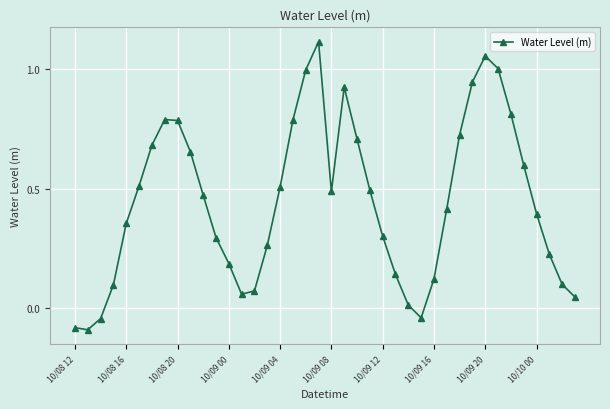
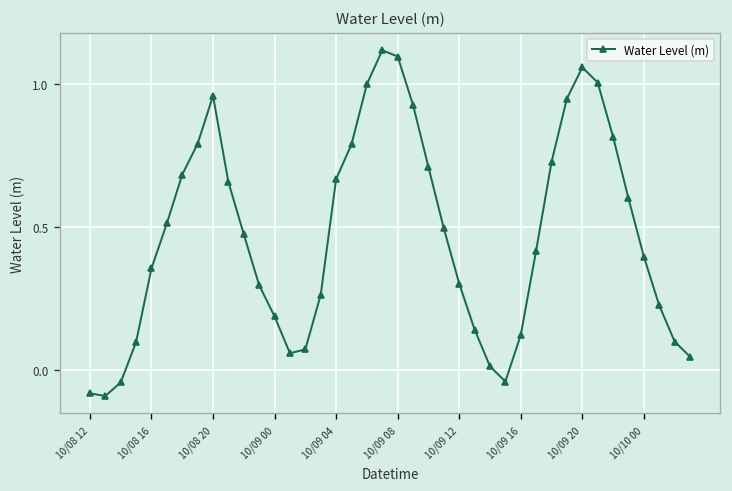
  {
    "10/08 12": -0.08,
    "10/08 16": 0.36,
-   "10/08 20": 0.79,
+   "10/08 20": 0.96,
    "10/09 00": 0.19,
-   "10/09 04": 0.51,
-   "10/09 08": 0.49,
+   "10/09 04": 0.67,
+   "10/09 08": 1.09,
    "10/09 12": 0.30,
    "10/09 16": 0.12,
    "10/09 20": 1.06,
    "10/10 00": 0.40
  }
